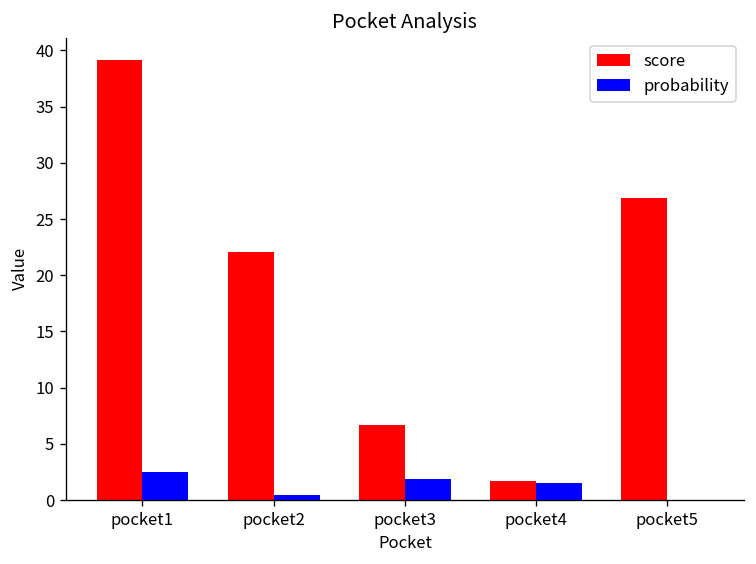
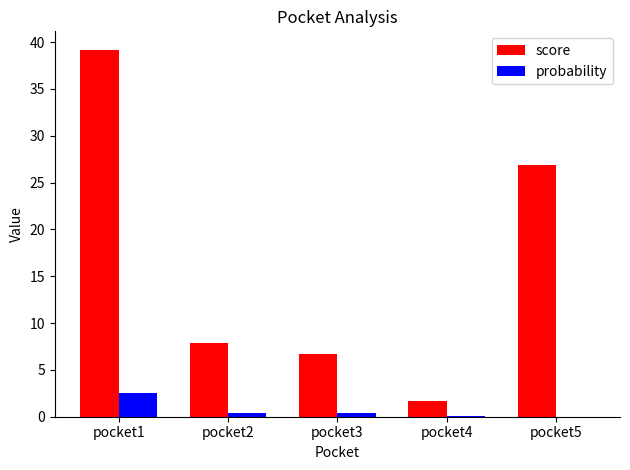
  {
    "score": {
      "pocket1": 39,
-     "pocket2": 22,
+     "pocket2": 8,
      "pocket3": 7,
      "pocket4": 2,
      "pocket5": 27
    },
    "probability": {
      "pocket1": 2,
      "pocket2": 0,
-     "pocket3": 2,
-     "pocket4": 2
+     "pocket3": 0,
+     "pocket4": 0
    }
  }
